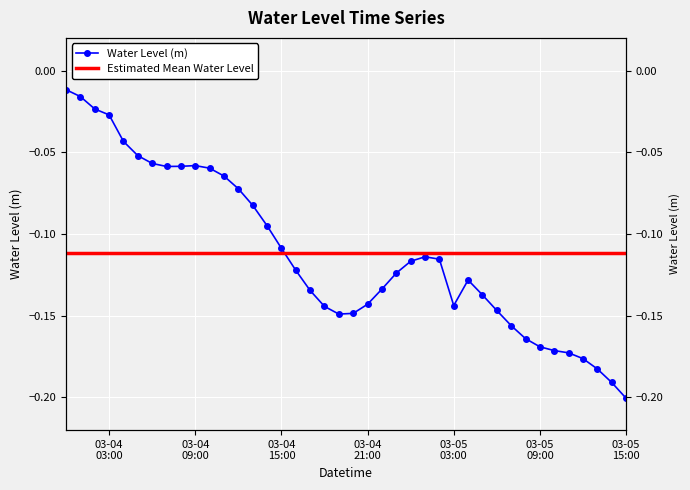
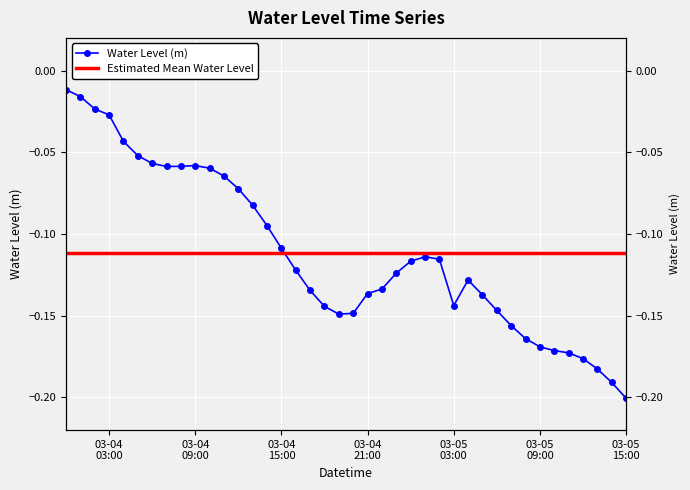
  {
    "03-04 03:00": -0.027,
    "03-04 09:00": -0.058,
    "03-04 15:00": -0.109,
-   "03-04 21:00": -0.143,
+   "03-04 21:00": -0.136,
    "03-05 03:00": -0.144,
    "03-05 09:00": -0.169,
    "03-05 15:00": -0.200
  }
